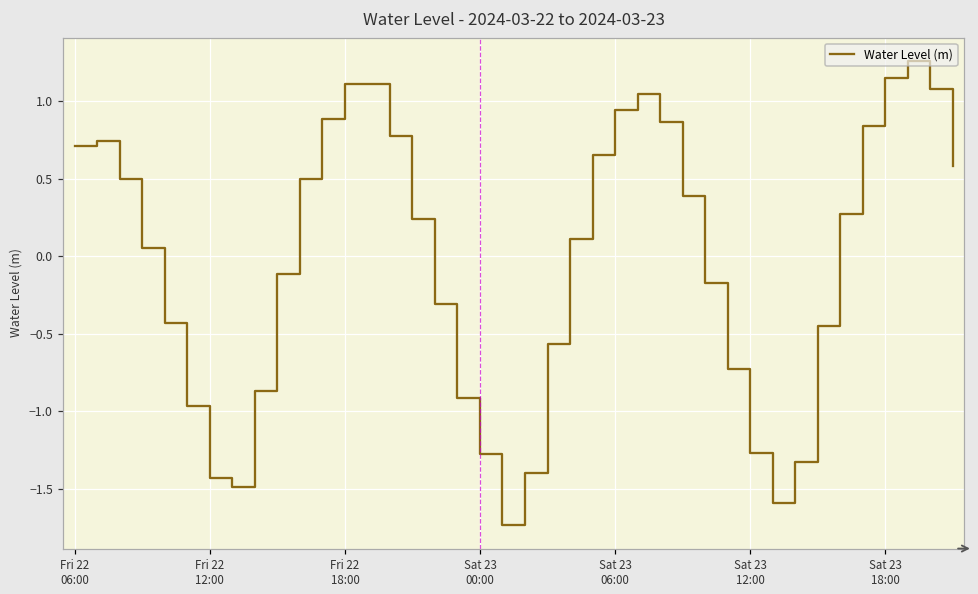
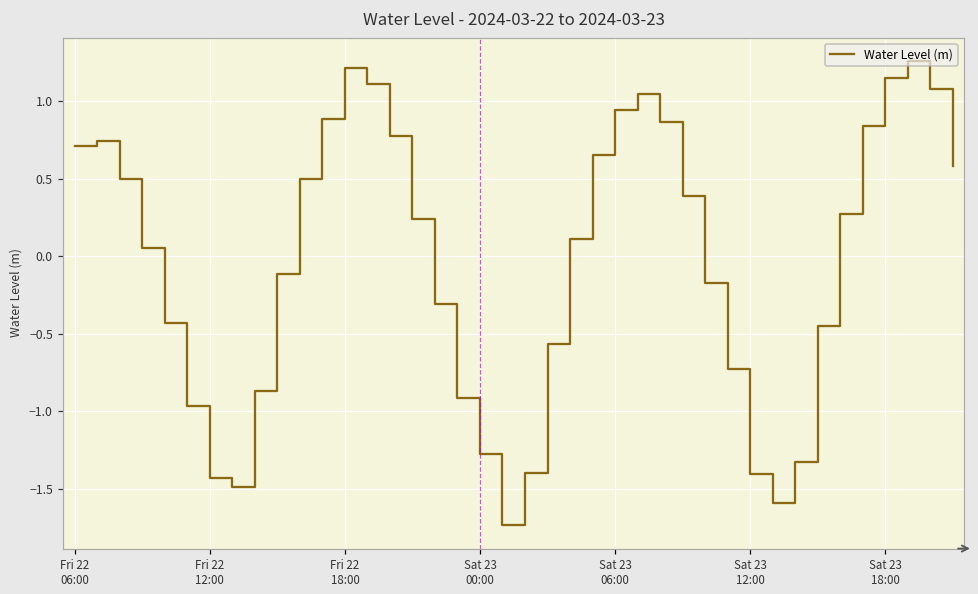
  {
    "Fri 22 06:00": 0.71,
    "Fri 22 12:00": -1.43,
-   "Fri 22 18:00": 1.11,
+   "Fri 22 18:00": 1.22,
    "Sat 23 00:00": -1.27,
    "Sat 23 06:00": 0.95,
-   "Sat 23 12:00": -1.27,
+   "Sat 23 12:00": -1.41,
    "Sat 23 18:00": 1.15
  }
